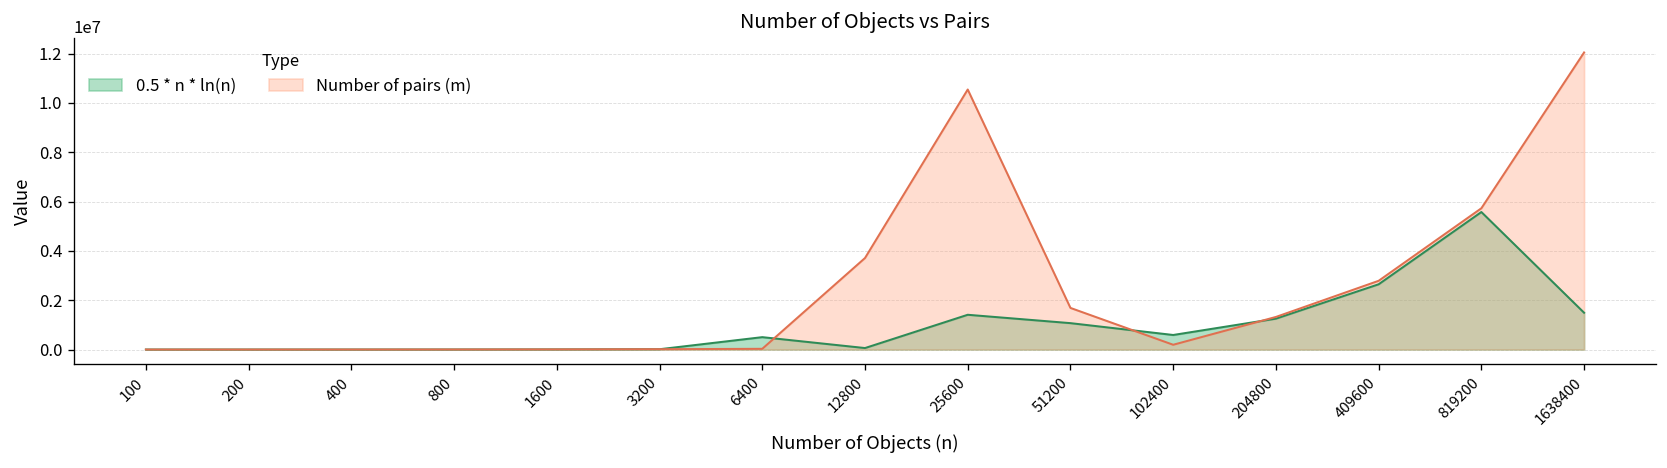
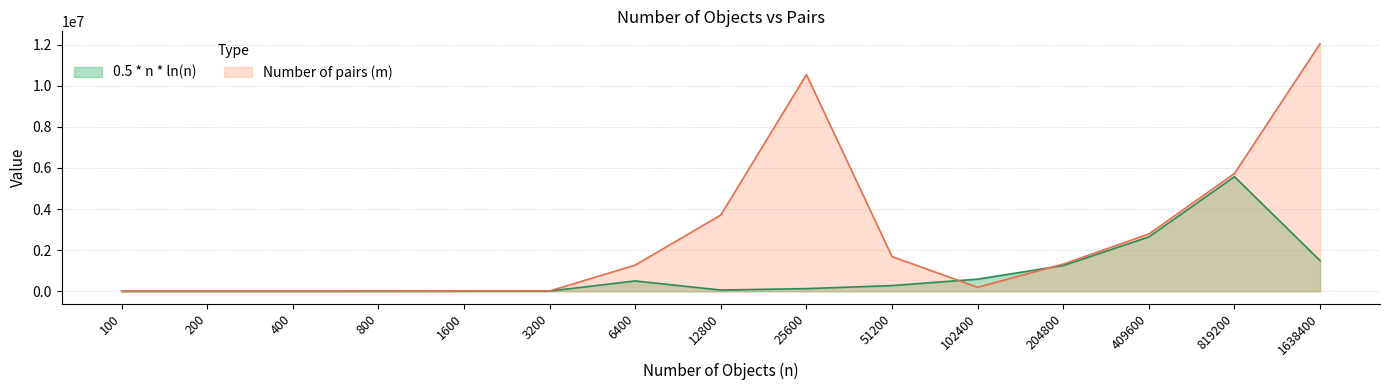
  {
    "0.5 * n * ln(n)": {
      "6400": 500000,
      "12800": 100000,
-     "25600": 1400000,
-     "51200": 1100000,
+     "25600": 100000,
+     "51200": 300000,
      "102400": 600000,
      "409600": 2600000,
      "819200": 5600000,
      "1638400": 1500000
    },
    "Number of pairs (m)": {
-     "6400": 0,
+     "6400": 1300000,
      "12800": 3700000,
      "25600": 10500000,
      "51200": 1700000,
      "102400": 200000,
      "409600": 2800000,
      "819200": 5700000,
      "1638400": 12000000
    }
  }
